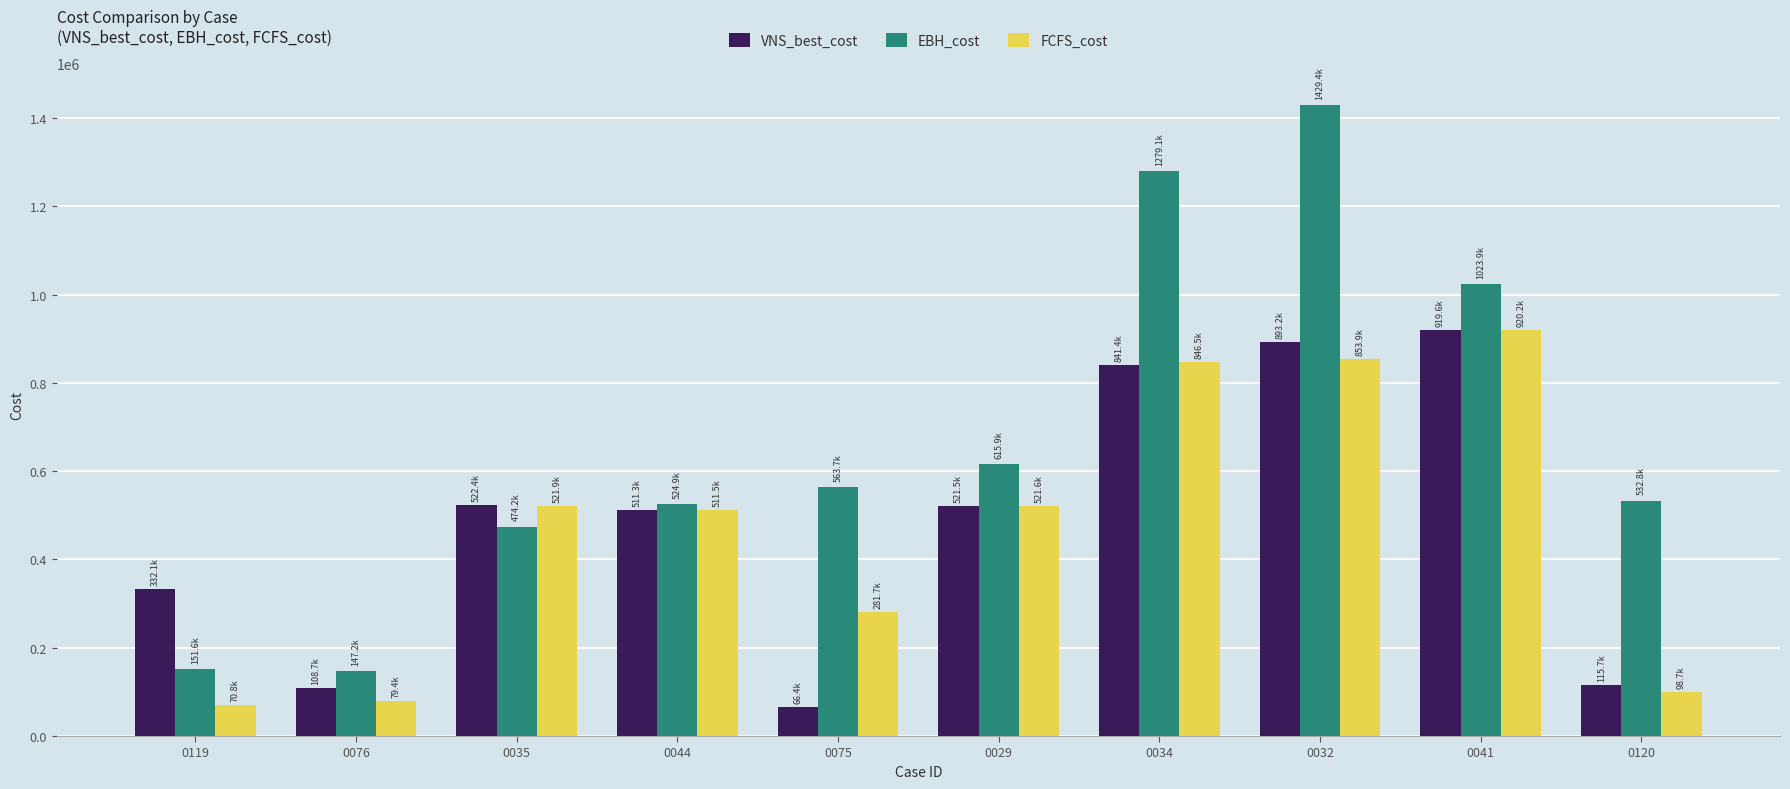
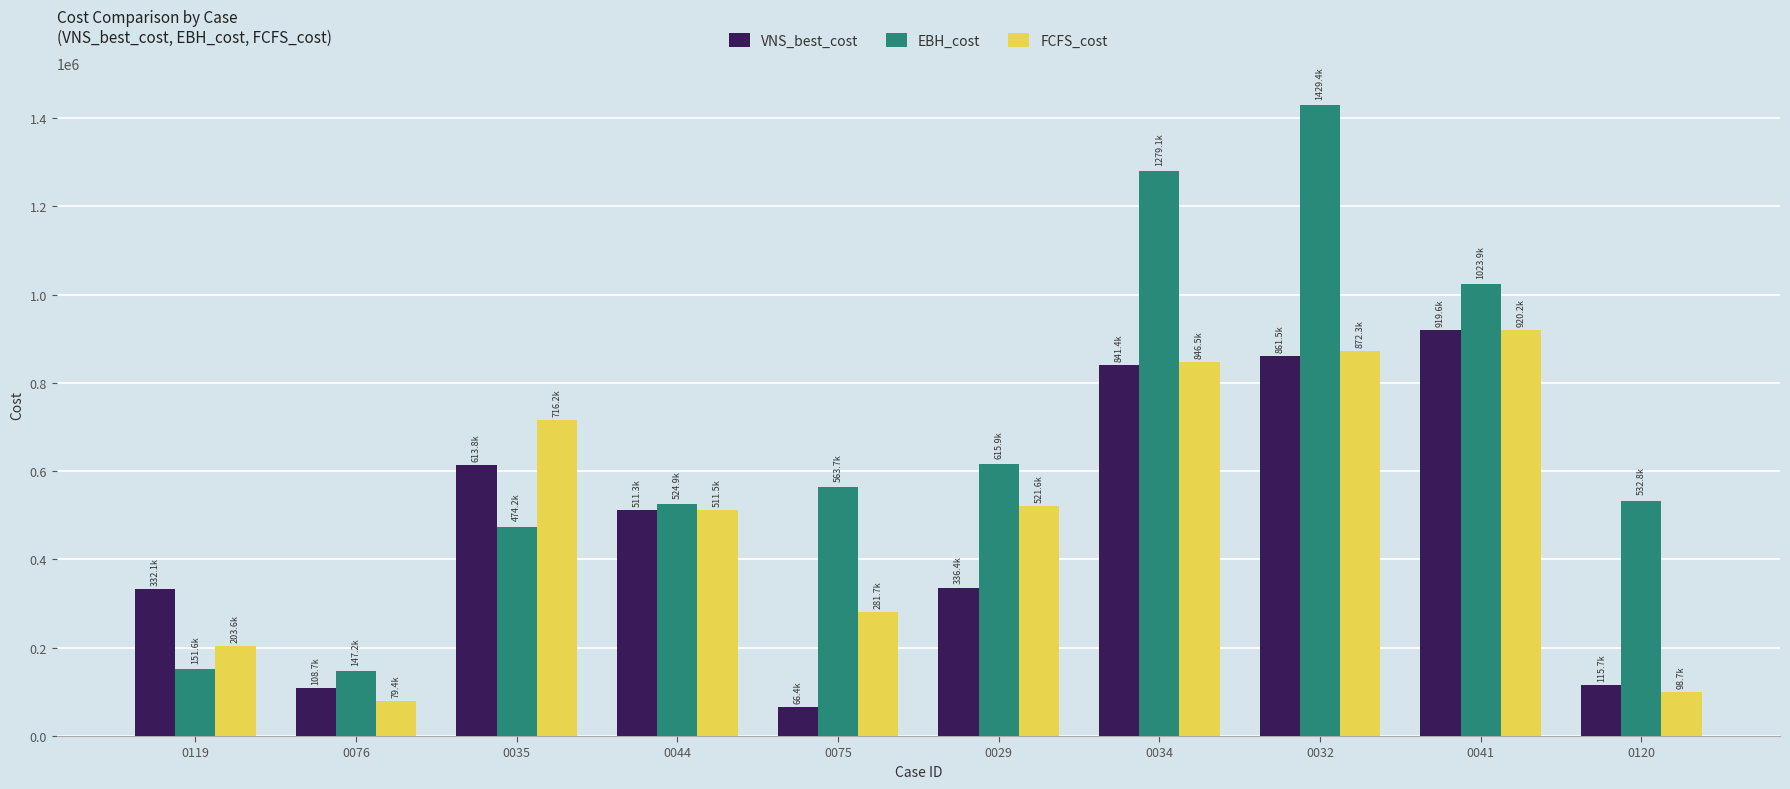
  {
    "VNS_best_cost": {
      "0119": "332.1k",
      "0076": "108.7k",
-     "0035": "522.4k",
+     "0035": "613.8k",
      "0044": "511.3k",
      "0075": "66.4k",
-     "0029": "521.5k",
+     "0029": "336.4k",
      "0034": "841.4k",
-     "0032": "893.2k",
+     "0032": "861.5k",
      "0041": "919.6k",
      "0120": "115.7k"
    },
    "EBH_cost": {
      "0119": "151.6k",
      "0076": "147.2k",
      "0035": "474.2k",
      "0044": "524.9k",
      "0075": "563.7k",
      "0029": "615.9k",
      "0034": "1279.1k",
      "0032": "1429.4k",
      "0041": "1023.9k",
      "0120": "532.8k"
    },
    "FCFS_cost": {
-     "0119": "70.8k",
+     "0119": "203.6k",
      "0076": "79.4k",
-     "0035": "521.9k",
+     "0035": "716.2k",
      "0044": "511.5k",
      "0075": "281.7k",
      "0029": "521.6k",
      "0034": "846.5k",
-     "0032": "853.9k",
+     "0032": "872.3k",
      "0041": "920.2k",
      "0120": "98.7k"
    }
  }
